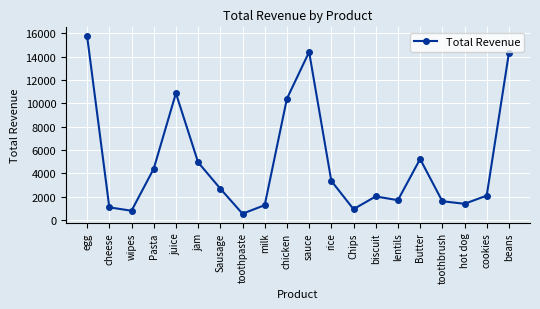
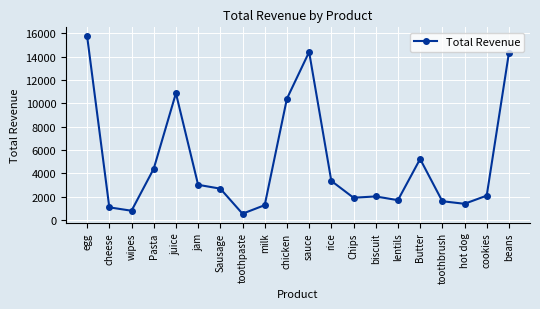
  {
    "egg": 15800,
    "cheese": 1100,
    "wipes": 800,
    "Pasta": 4400,
    "juice": 10900,
-   "jam": 5000,
+   "jam": 3000,
    "Sausage": 2700,
    "toothpaste": 600,
    "milk": 1300,
    "chicken": 10400,
    "sauce": 14400,
    "rice": 3400,
-   "Chips": 900,
+   "Chips": 1900,
    "biscuit": 2000,
    "lentils": 1700,
    "Butter": 5200,
    "toothbrush": 1600,
    "hot dog": 1400,
    "cookies": 2100,
    "beans": 14300
  }
